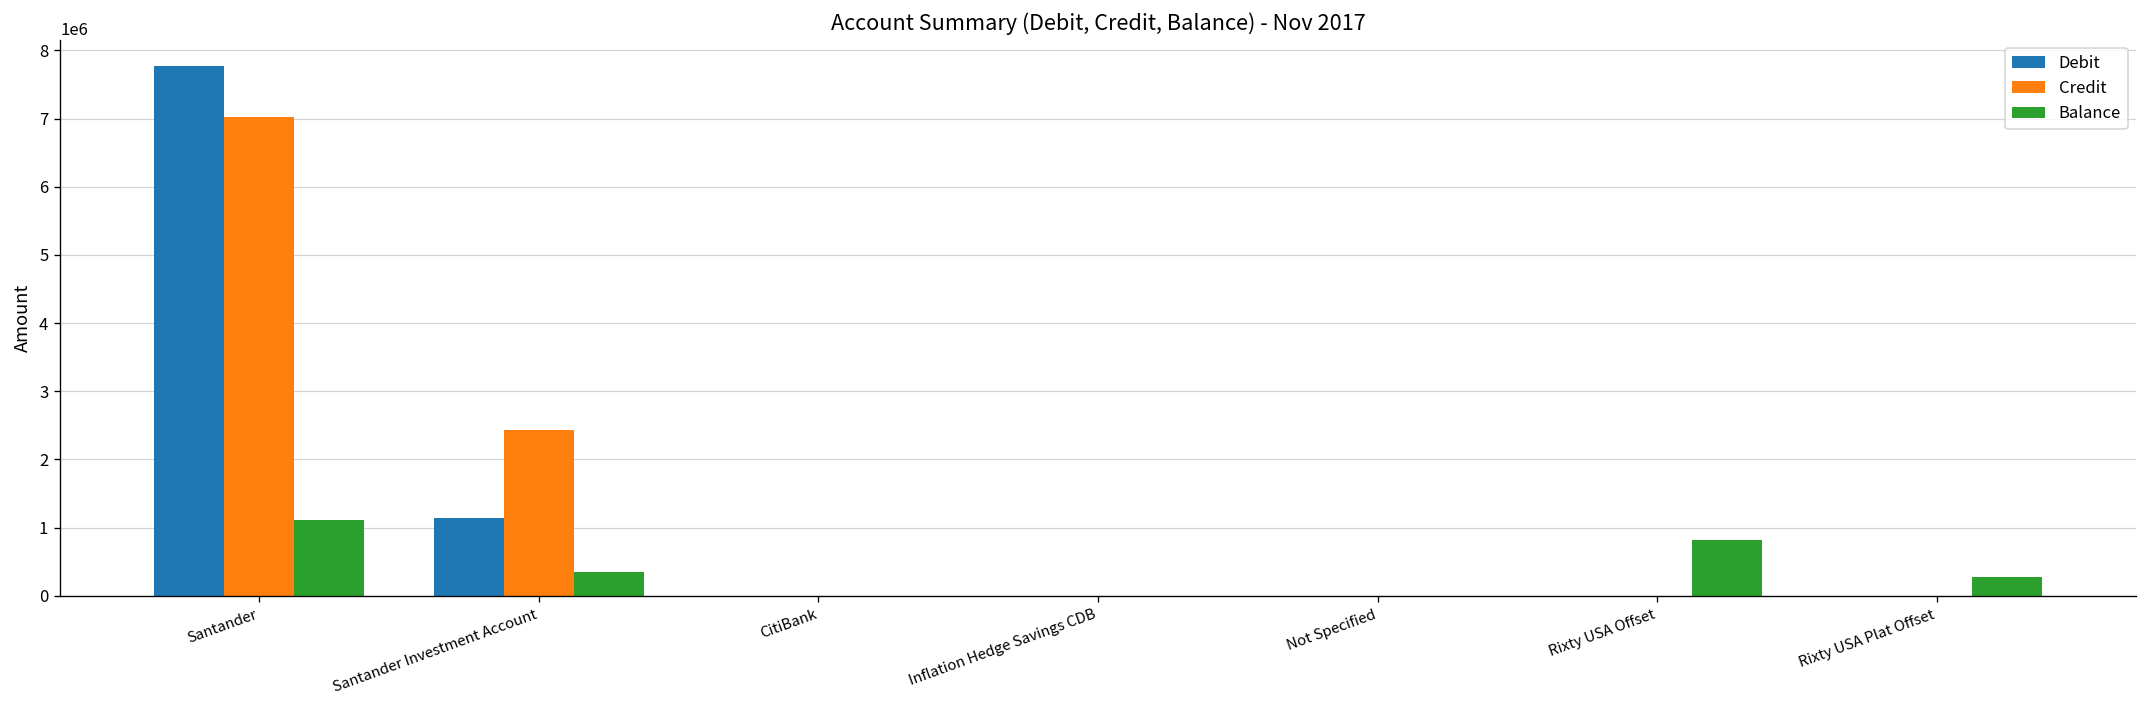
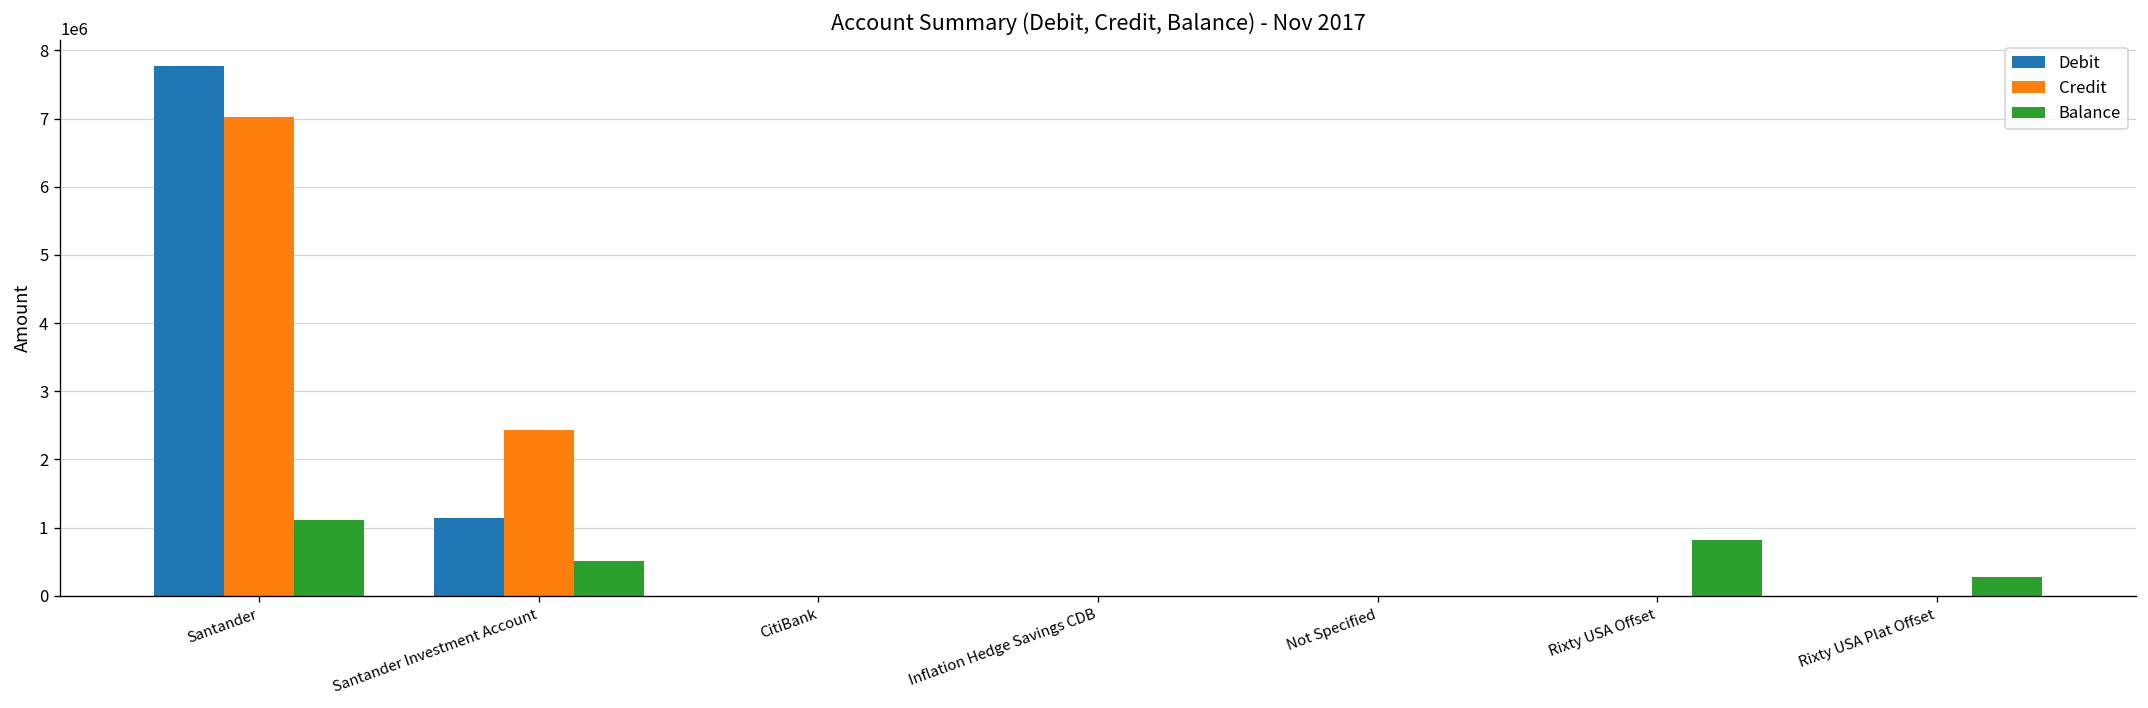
  {
    "Debit": {
      "Santander": 7800000,
      "Santander Investment Account": 1100000,
      "CitiBank": 0,
      "Inflation Hedge Savings CDB": 0,
      "Not Specified": 0,
      "Rixty USA Offset": 0,
      "Rixty USA Plat Offset": 0
    },
    "Credit": {
      "Santander": 7000000,
      "Santander Investment Account": 2400000,
      "CitiBank": 0,
      "Inflation Hedge Savings CDB": 0,
      "Not Specified": 0,
      "Rixty USA Offset": 0,
      "Rixty USA Plat Offset": 0
    },
    "Balance": {
      "Santander": 1100000,
-     "Santander Investment Account": 300000,
+     "Santander Investment Account": 500000,
      "CitiBank": 0,
      "Inflation Hedge Savings CDB": 0,
      "Not Specified": 0,
      "Rixty USA Offset": 800000,
      "Rixty USA Plat Offset": 300000
    }
  }
